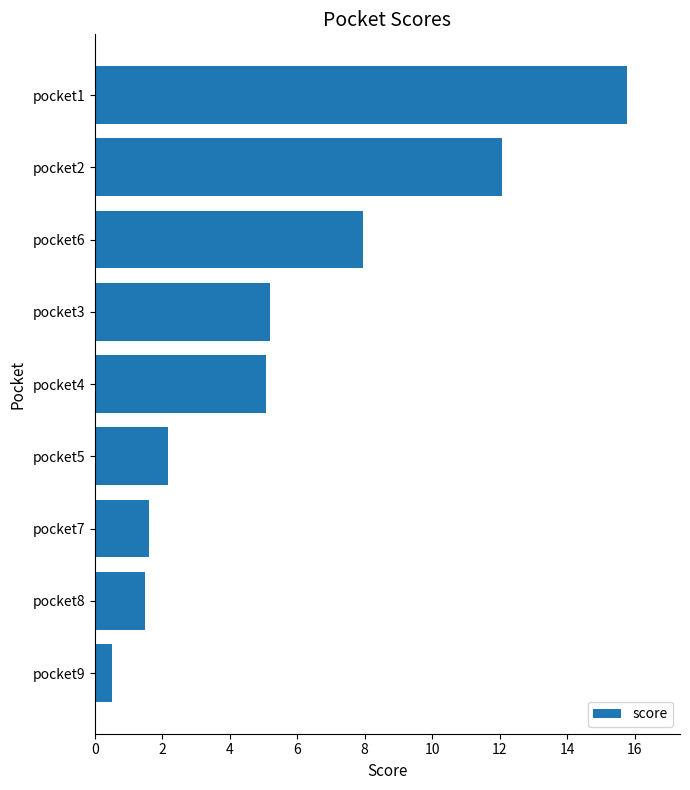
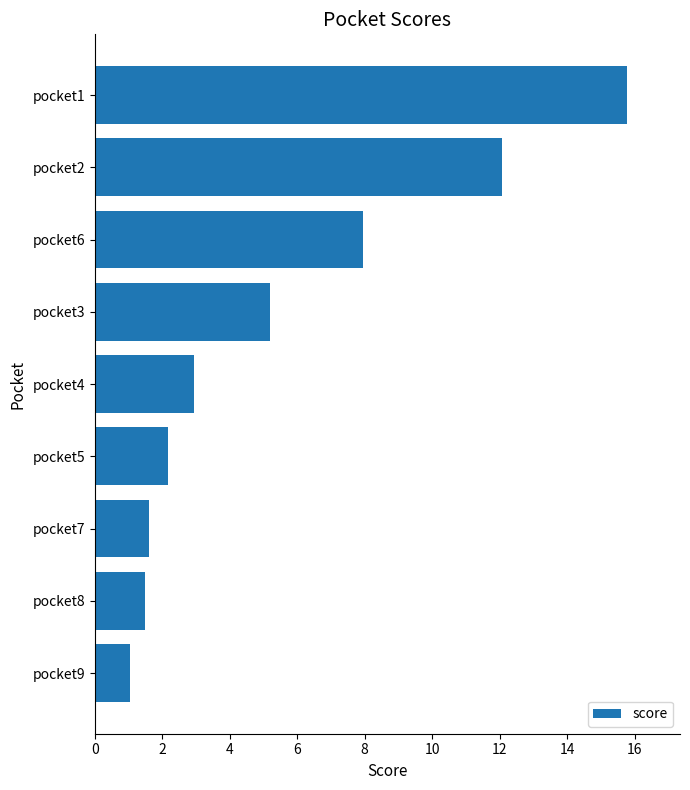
  {
    "pocket1": 15.8,
    "pocket2": 12.1,
    "pocket6": 8.0,
    "pocket3": 5.2,
-   "pocket4": 5.1,
+   "pocket4": 3.0,
    "pocket5": 2.2,
    "pocket7": 1.6,
    "pocket8": 1.5,
-   "pocket9": 0.5
+   "pocket9": 1.0
  }
